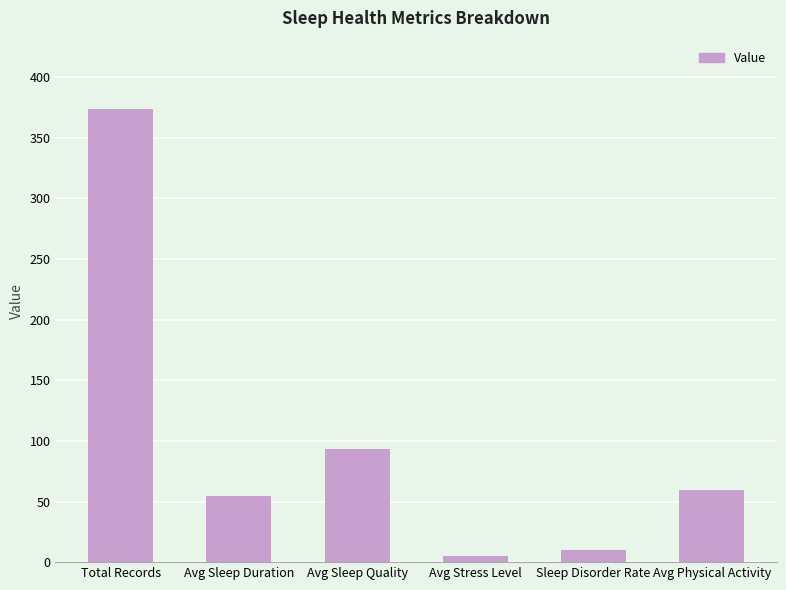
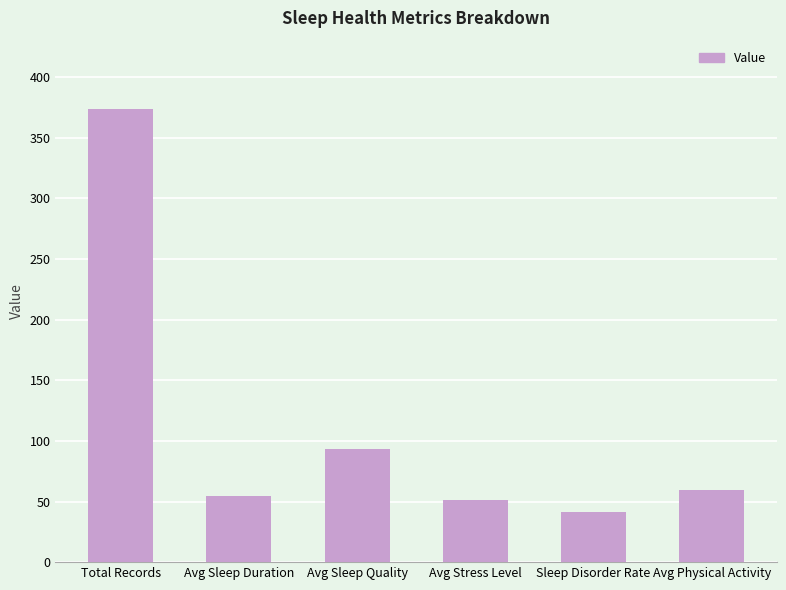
  {
    "Total Records": 374,
    "Avg Sleep Duration": 54,
    "Avg Sleep Quality": 94,
-   "Avg Stress Level": 5,
-   "Sleep Disorder Rate": 10,
+   "Avg Stress Level": 52,
+   "Sleep Disorder Rate": 41,
    "Avg Physical Activity": 59
  }
